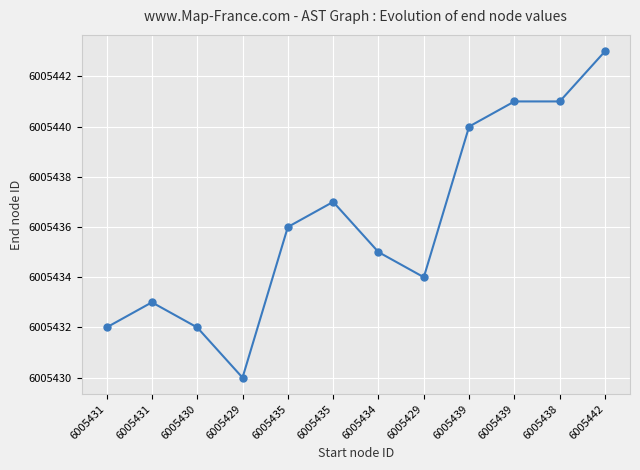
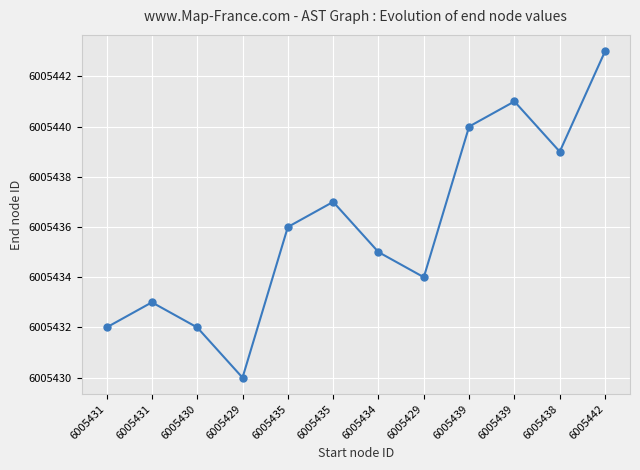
  {
    "6005430": 6005432,
    "6005434": 6005435,
-   "6005438": 6005441,
+   "6005438": 6005439,
    "6005442": 6005443
  }
